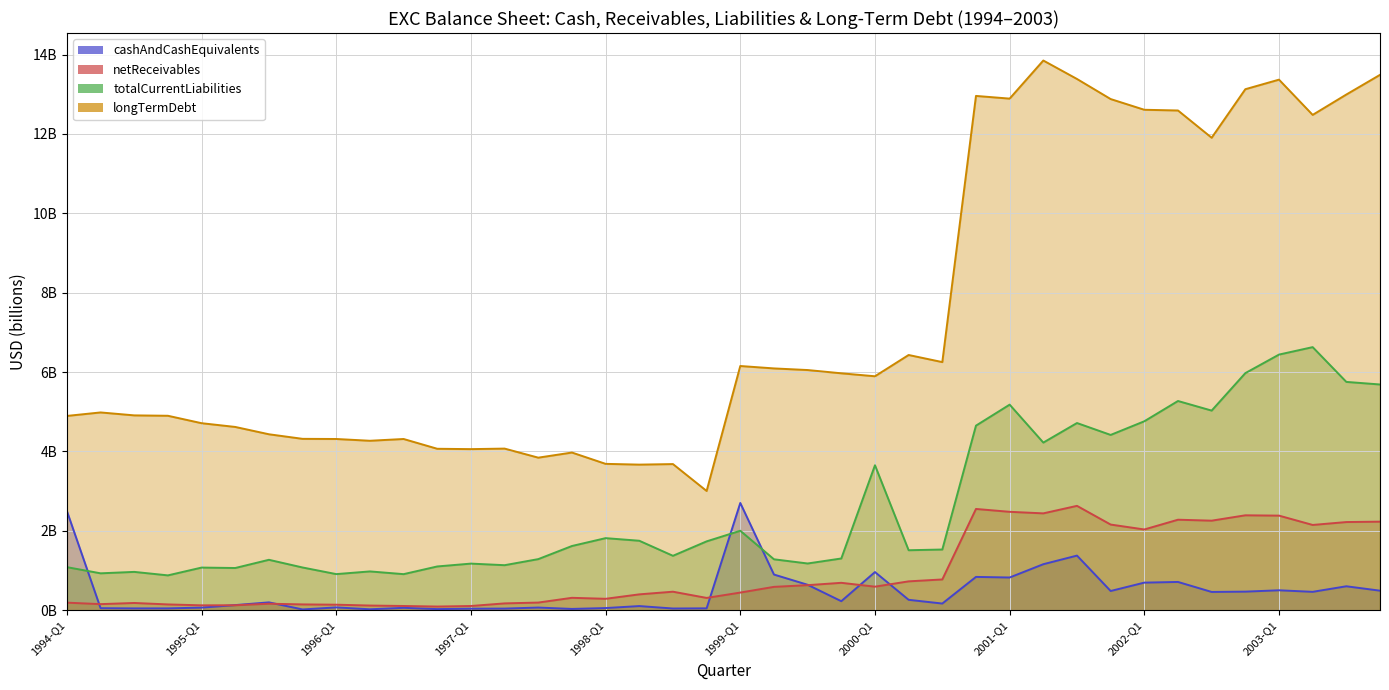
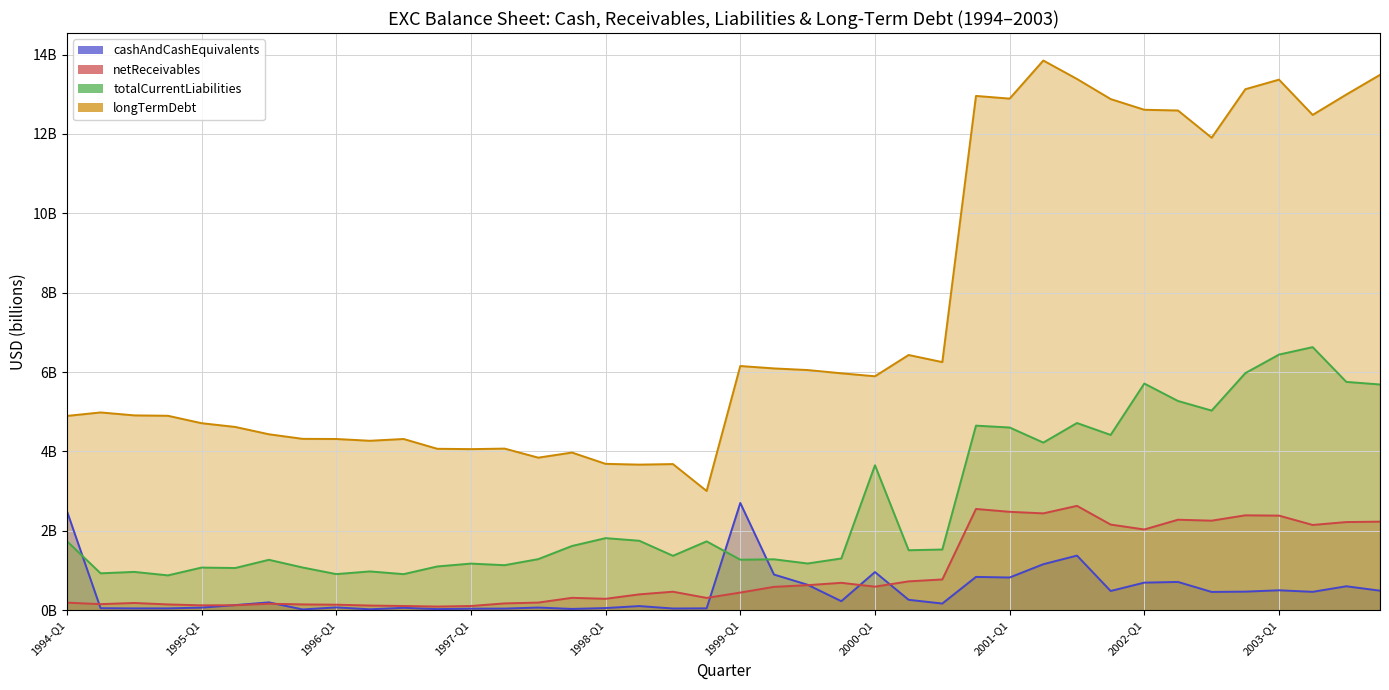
  {
    "cashAndCashEquivalents": {
      "1994-Q1": 2500000000,
      "1996-Q1": 100000000,
      "1997-Q1": 0,
      "1998-Q1": 100000000,
      "1999-Q1": 2700000000,
      "2000-Q1": 1000000000,
      "2001-Q1": 800000000,
      "2002-Q1": 700000000,
      "2003-Q1": 500000000
    },
    "totalCurrentLiabilities": {
-     "1994-Q1": 1100000000,
+     "1994-Q1": 1700000000,
      "1995-Q1": 1100000000,
      "1996-Q1": 900000000,
      "1997-Q1": 1200000000,
      "1998-Q1": 1800000000,
-     "1999-Q1": 2000000000,
+     "1999-Q1": 1300000000,
      "2000-Q1": 3700000000,
-     "2001-Q1": 5200000000,
-     "2002-Q1": 4800000000,
+     "2001-Q1": 4600000000,
+     "2002-Q1": 5700000000,
      "2003-Q1": 6400000000
    }
  }
